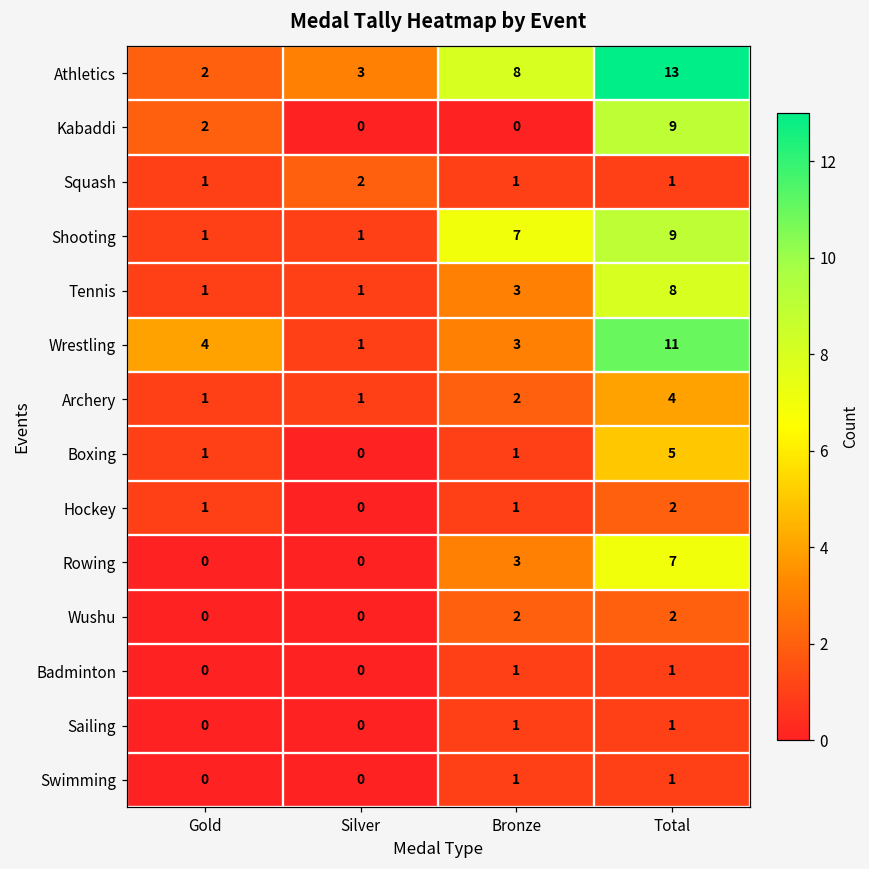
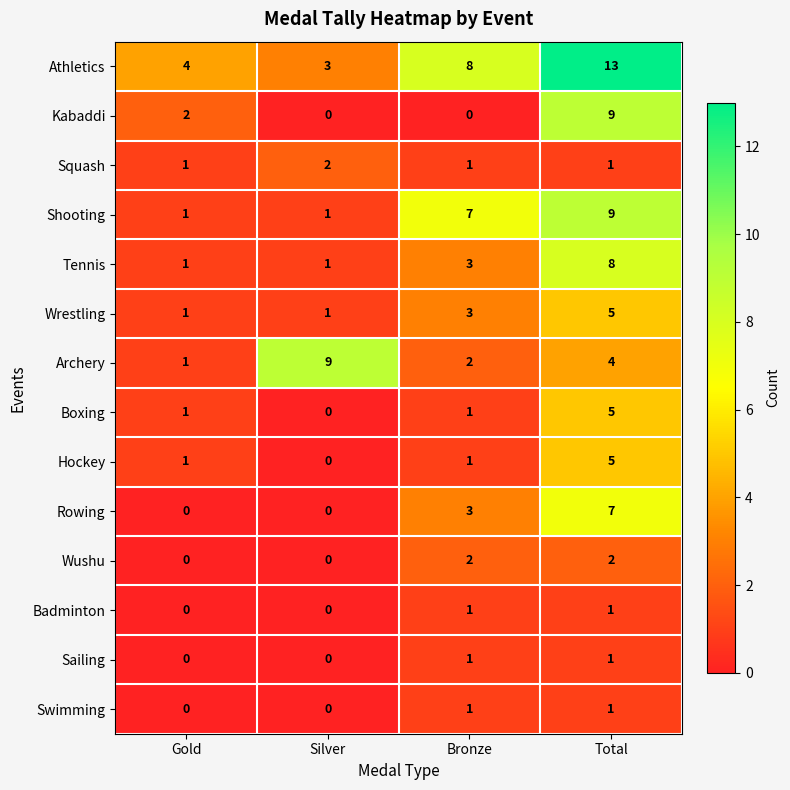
  {
    "Athletics": {
-     "Gold": 2,
+     "Gold": 4,
      "Silver": 3,
      "Bronze": 8,
      "Total": 13
    },
    "Kabaddi": {
      "Gold": 2,
      "Silver": 0,
      "Bronze": 0,
      "Total": 9
    },
    "Squash": {
      "Gold": 1,
      "Silver": 2,
      "Bronze": 1,
      "Total": 1
    },
    "Shooting": {
      "Gold": 1,
      "Silver": 1,
      "Bronze": 7,
      "Total": 9
    },
    "Tennis": {
      "Gold": 1,
      "Silver": 1,
      "Bronze": 3,
      "Total": 8
    },
    "Wrestling": {
-     "Gold": 4,
+     "Gold": 1,
      "Silver": 1,
      "Bronze": 3,
-     "Total": 11
+     "Total": 5
    },
    "Archery": {
      "Gold": 1,
-     "Silver": 1,
+     "Silver": 9,
      "Bronze": 2,
      "Total": 4
    },
    "Boxing": {
      "Gold": 1,
      "Silver": 0,
      "Bronze": 1,
      "Total": 5
    },
    "Hockey": {
      "Gold": 1,
      "Silver": 0,
      "Bronze": 1,
-     "Total": 2
+     "Total": 5
    },
    "Rowing": {
      "Gold": 0,
      "Silver": 0,
      "Bronze": 3,
      "Total": 7
    },
    "Wushu": {
      "Gold": 0,
      "Silver": 0,
      "Bronze": 2,
      "Total": 2
    },
    "Badminton": {
      "Gold": 0,
      "Silver": 0,
      "Bronze": 1,
      "Total": 1
    },
    "Sailing": {
      "Gold": 0,
      "Silver": 0,
      "Bronze": 1,
      "Total": 1
    },
    "Swimming": {
      "Gold": 0,
      "Silver": 0,
      "Bronze": 1,
      "Total": 1
    }
  }
